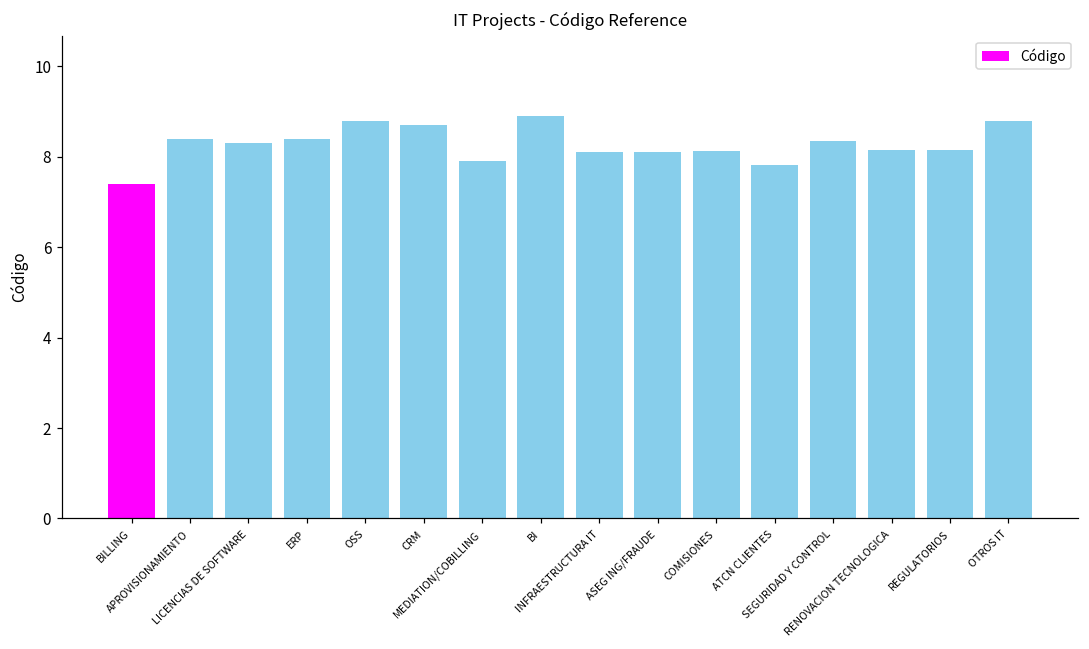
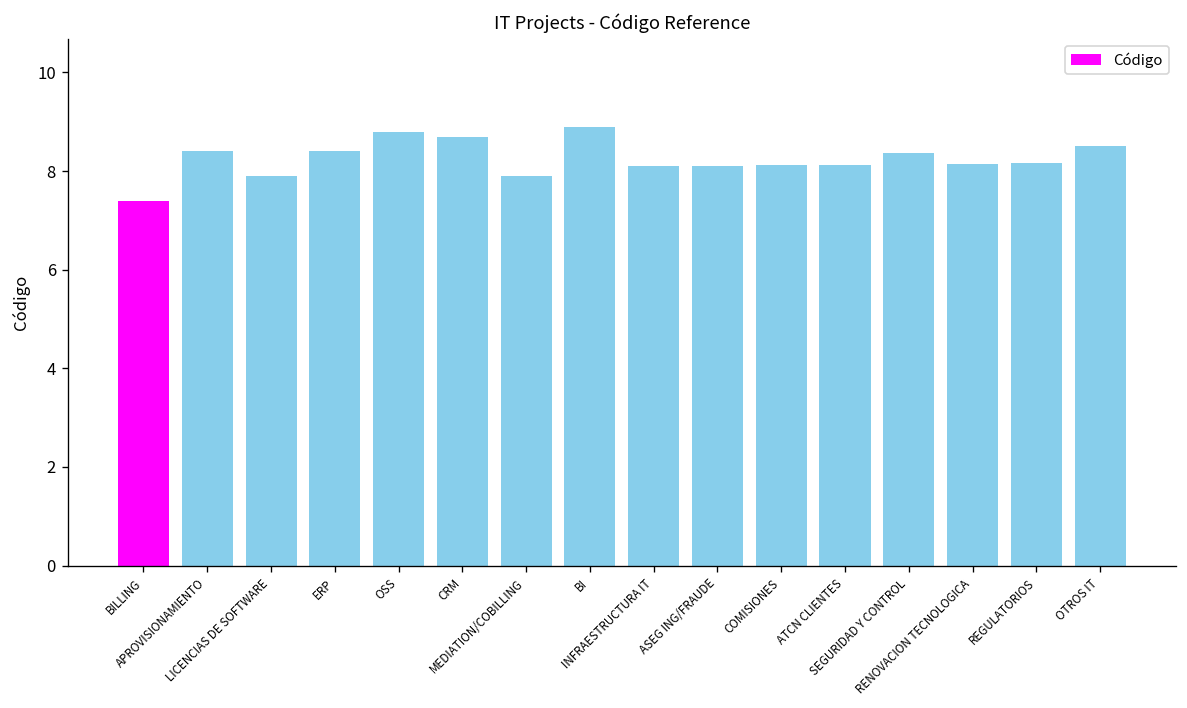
  {
    "BILLING": 7.4,
    "APROVISIONAMIENTO": 8.4,
-   "LICENCIAS DE SOFTWARE": 8.3,
+   "LICENCIAS DE SOFTWARE": 7.9,
    "ERP": 8.4,
    "OSS": 8.8,
    "CRM": 8.7,
    "MEDIATION/COBILLING": 7.9,
    "BI": 8.9,
    "INFRAESTRUCTURA IT": 8.1,
    "ASEG ING/FRAUDE": 8.1,
    "COMISIONES": 8.1,
-   "ATCN CLIENTES": 7.8,
+   "ATCN CLIENTES": 8.1,
    "SEGURIDAD Y CONTROL": 8.4,
    "RENOVACION TECNOLOGICA": 8.2,
    "REGULATORIOS": 8.2,
-   "OTROS IT": 8.8
+   "OTROS IT": 8.5
  }
